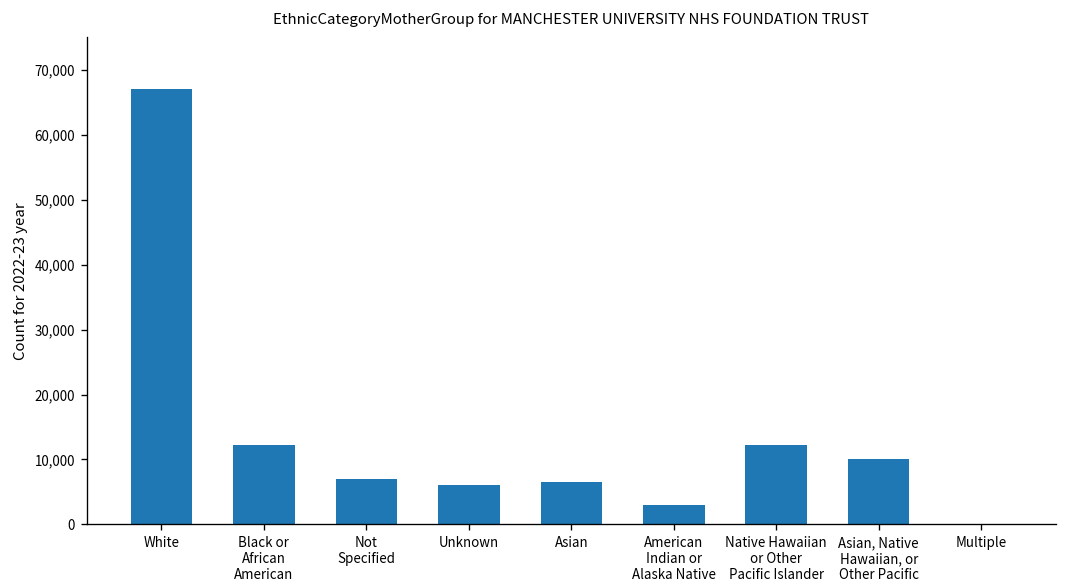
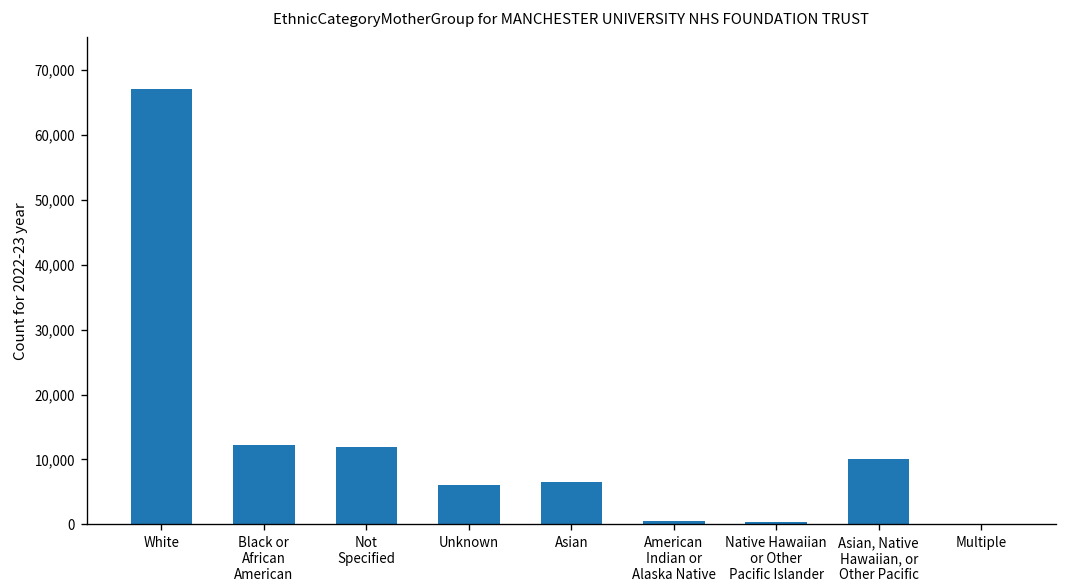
  {
    "White": "67,000",
    "Black or African American": "12,000",
-   "Not Specified": "7,000",
+   "Not Specified": "12,000",
    "Unknown": "6,000",
    "Asian": "7,000",
-   "American Indian or Alaska Native": "3,000",
-   "Native Hawaiian or Other Pacific Islander": "12,000",
+   "American Indian or Alaska Native": "1,000",
+   "Native Hawaiian or Other Pacific Islander": "0",
    "Asian, Native Hawaiian, or Other Pacific": "10,000",
    "Multiple": "0"
  }
